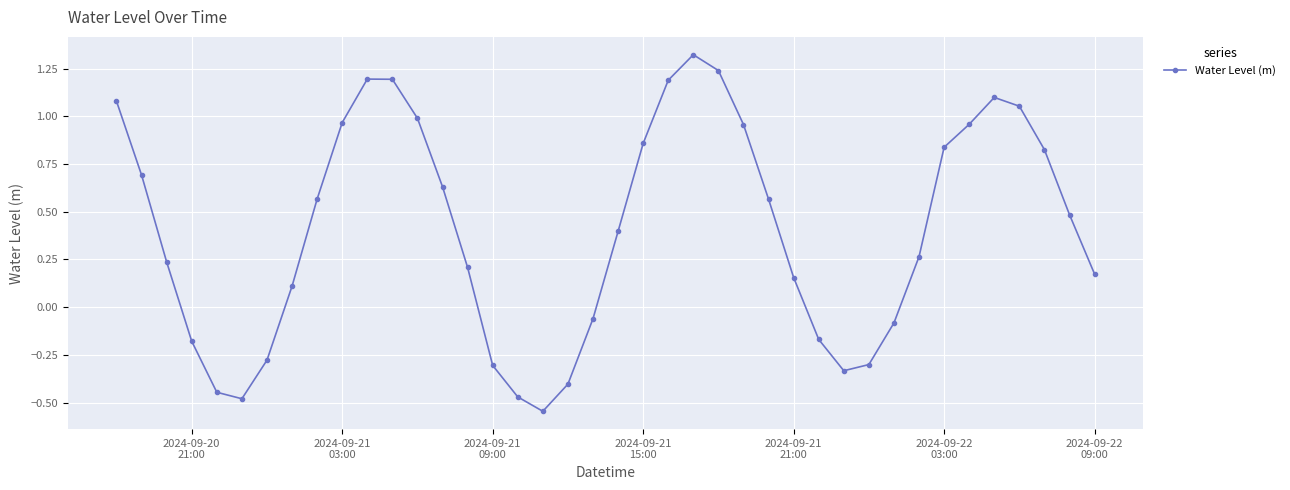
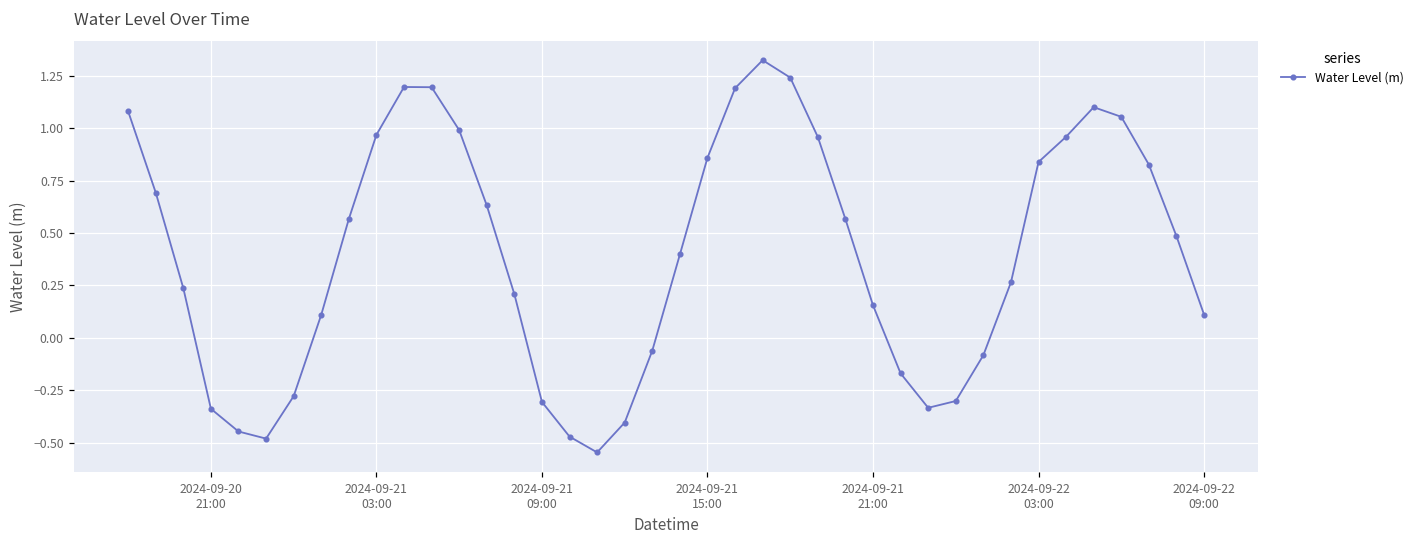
  {
-   "2024-09-20 21:00": -0.18,
+   "2024-09-20 21:00": -0.34,
    "2024-09-21 03:00": 0.97,
    "2024-09-21 09:00": -0.31,
    "2024-09-21 15:00": 0.86,
    "2024-09-21 21:00": 0.16,
    "2024-09-22 03:00": 0.84,
-   "2024-09-22 09:00": 0.17
+   "2024-09-22 09:00": 0.11
  }
